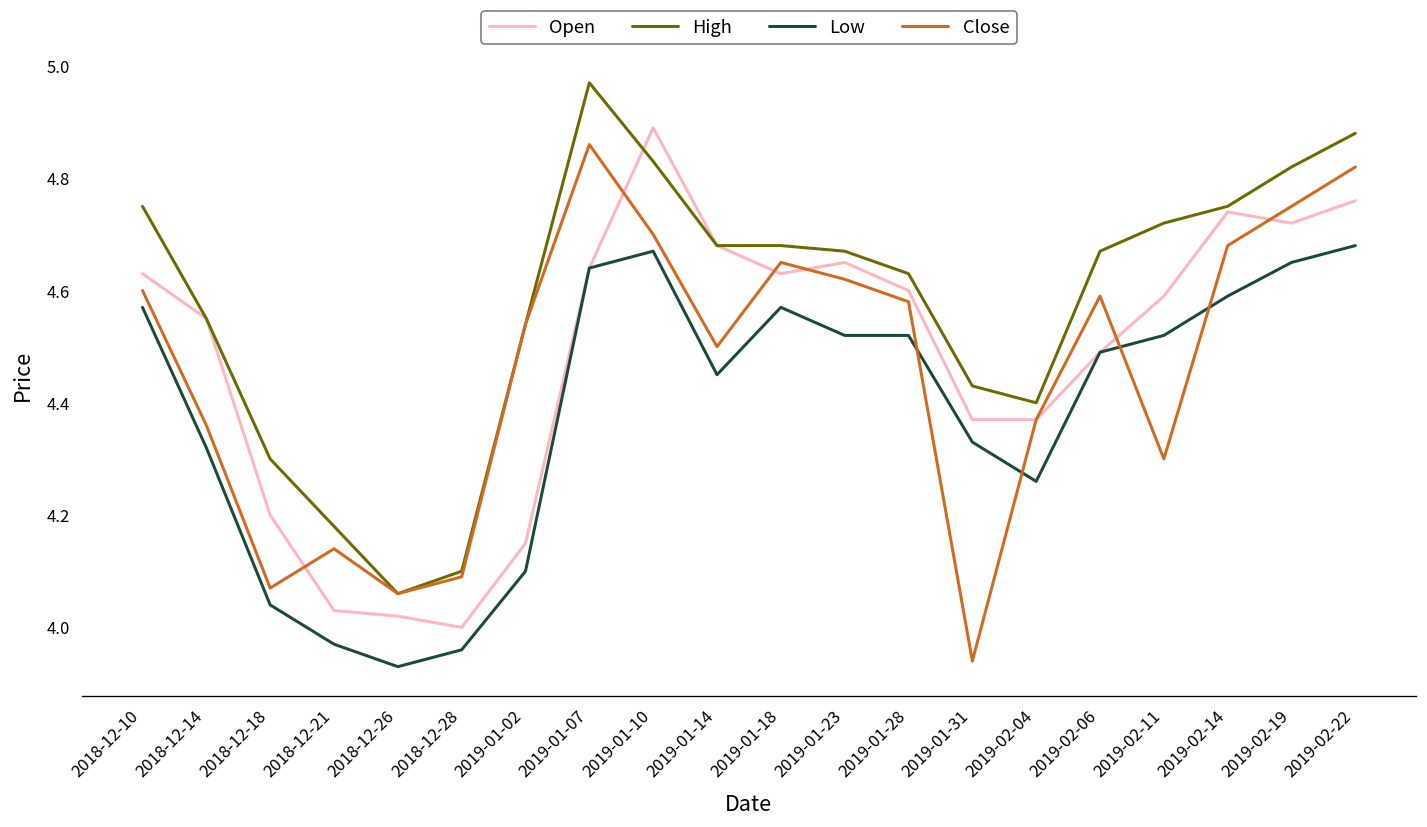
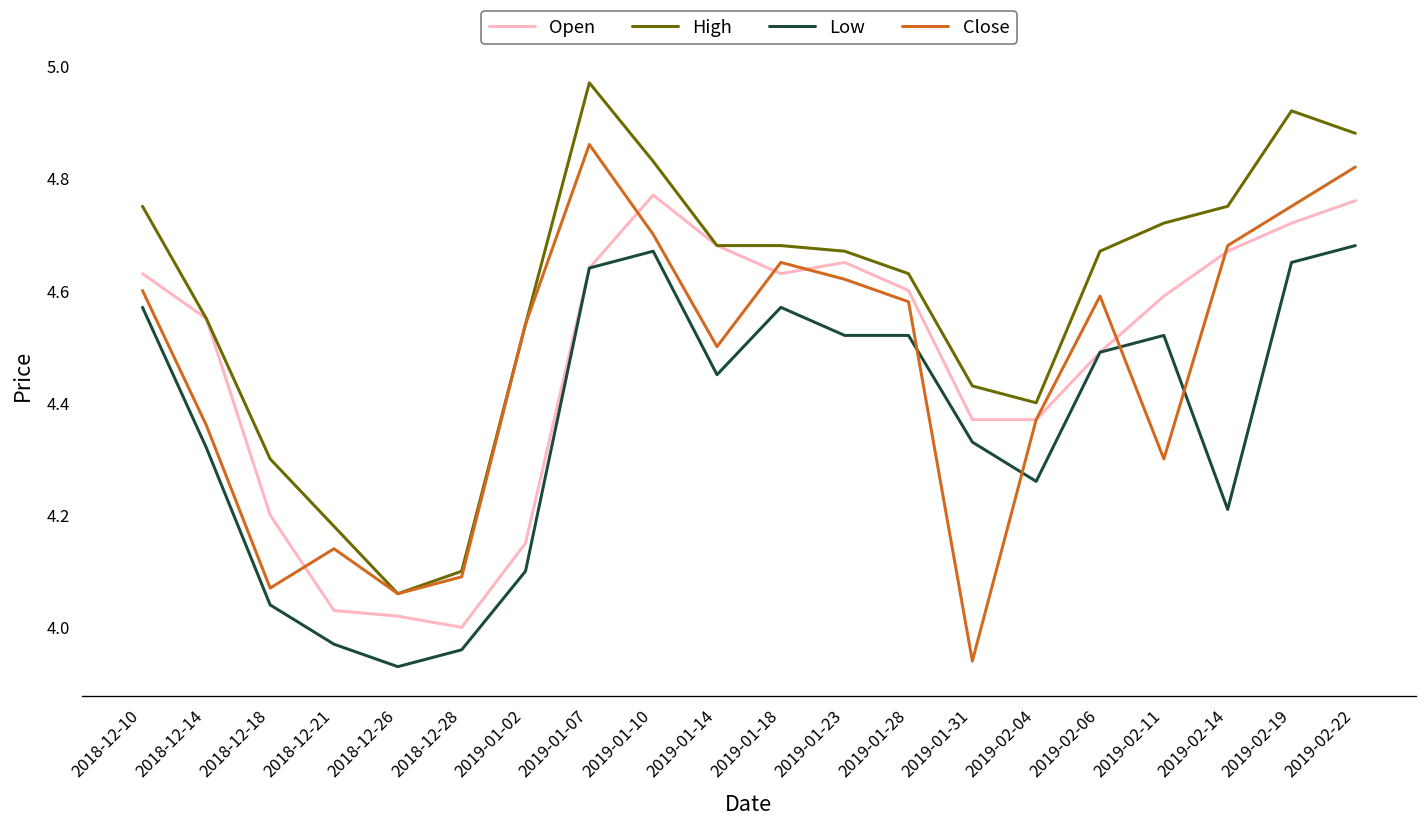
  {
    "Open": {
      "2018-12-10": 4.63,
      "2018-12-18": 4.20,
      "2018-12-21": 4.03,
      "2018-12-26": 4.02,
      "2018-12-28": 4.00,
      "2019-01-02": 4.15,
-     "2019-01-10": 4.89,
+     "2019-01-10": 4.77,
      "2019-01-18": 4.63,
      "2019-01-23": 4.65,
      "2019-01-28": 4.60,
      "2019-01-31": 4.37,
      "2019-02-11": 4.59,
-     "2019-02-14": 4.74,
+     "2019-02-14": 4.67,
      "2019-02-19": 4.72,
      "2019-02-22": 4.76
    },
    "High": {
      "2018-12-10": 4.75,
      "2018-12-18": 4.30,
      "2018-12-21": 4.18,
      "2018-12-28": 4.10,
      "2019-01-07": 4.97,
      "2019-01-10": 4.83,
      "2019-01-18": 4.68,
      "2019-01-23": 4.67,
      "2019-01-28": 4.63,
      "2019-01-31": 4.43,
      "2019-02-04": 4.40,
      "2019-02-06": 4.67,
      "2019-02-11": 4.72,
      "2019-02-14": 4.75,
-     "2019-02-19": 4.82,
+     "2019-02-19": 4.92,
      "2019-02-22": 4.88
    },
    "Low": {
      "2018-12-10": 4.57,
      "2018-12-14": 4.32,
      "2018-12-18": 4.04,
      "2018-12-21": 3.97,
      "2018-12-26": 3.93,
      "2018-12-28": 3.96,
      "2019-01-02": 4.10,
      "2019-01-10": 4.67,
      "2019-01-14": 4.45,
      "2019-01-18": 4.57,
      "2019-01-23": 4.52,
      "2019-01-28": 4.52,
      "2019-01-31": 4.33,
      "2019-02-04": 4.26,
      "2019-02-11": 4.52,
-     "2019-02-14": 4.59,
+     "2019-02-14": 4.21,
      "2019-02-19": 4.65,
      "2019-02-22": 4.68
    },
    "Close": {
      "2018-12-10": 4.60,
      "2018-12-14": 4.36,
      "2018-12-18": 4.07,
      "2018-12-21": 4.14,
      "2018-12-28": 4.09,
      "2019-01-07": 4.86,
      "2019-01-10": 4.70,
      "2019-01-14": 4.50,
      "2019-01-18": 4.65,
      "2019-01-23": 4.62,
      "2019-01-28": 4.58,
      "2019-01-31": 3.94,
      "2019-02-06": 4.59,
      "2019-02-11": 4.30,
      "2019-02-14": 4.68,
      "2019-02-19": 4.75,
      "2019-02-22": 4.82
    }
  }
